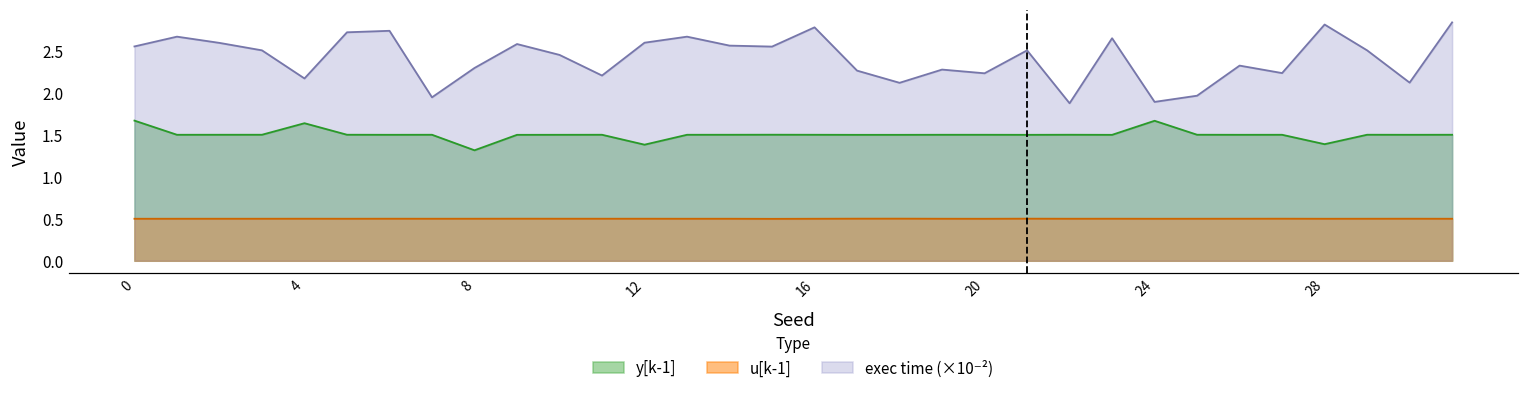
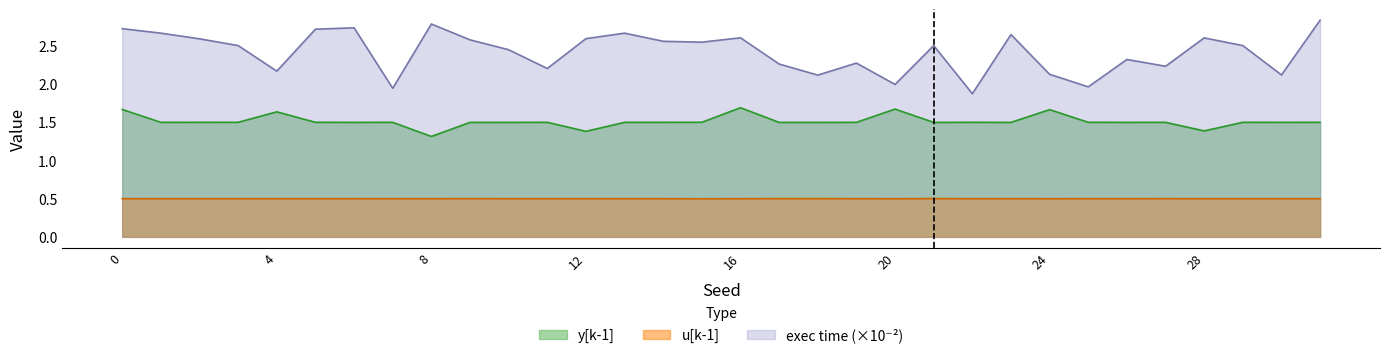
  {
    "y[k-1]": {
      "0": 1.7,
      "4": 1.6,
      "8": 1.3,
      "12": 1.4,
-     "16": 1.5,
-     "20": 1.5,
+     "16": 1.7,
+     "20": 1.7,
      "24": 1.7,
      "28": 1.4
    },
    "u[k-1]": {
      "0": 0.5,
      "4": 0.5,
      "8": 0.5,
      "12": 0.5,
      "16": 0.5,
      "20": 0.5,
      "24": 0.5,
      "28": 0.5
    },
    "exec time (×10⁻²)": {
-     "0": 2.6,
+     "0": 2.7,
      "4": 2.2,
-     "8": 2.3,
+     "8": 2.8,
      "12": 2.6,
-     "16": 2.8,
-     "20": 2.2,
-     "24": 1.9,
-     "28": 2.8
+     "16": 2.6,
+     "20": 2.0,
+     "24": 2.1,
+     "28": 2.6
    }
  }
